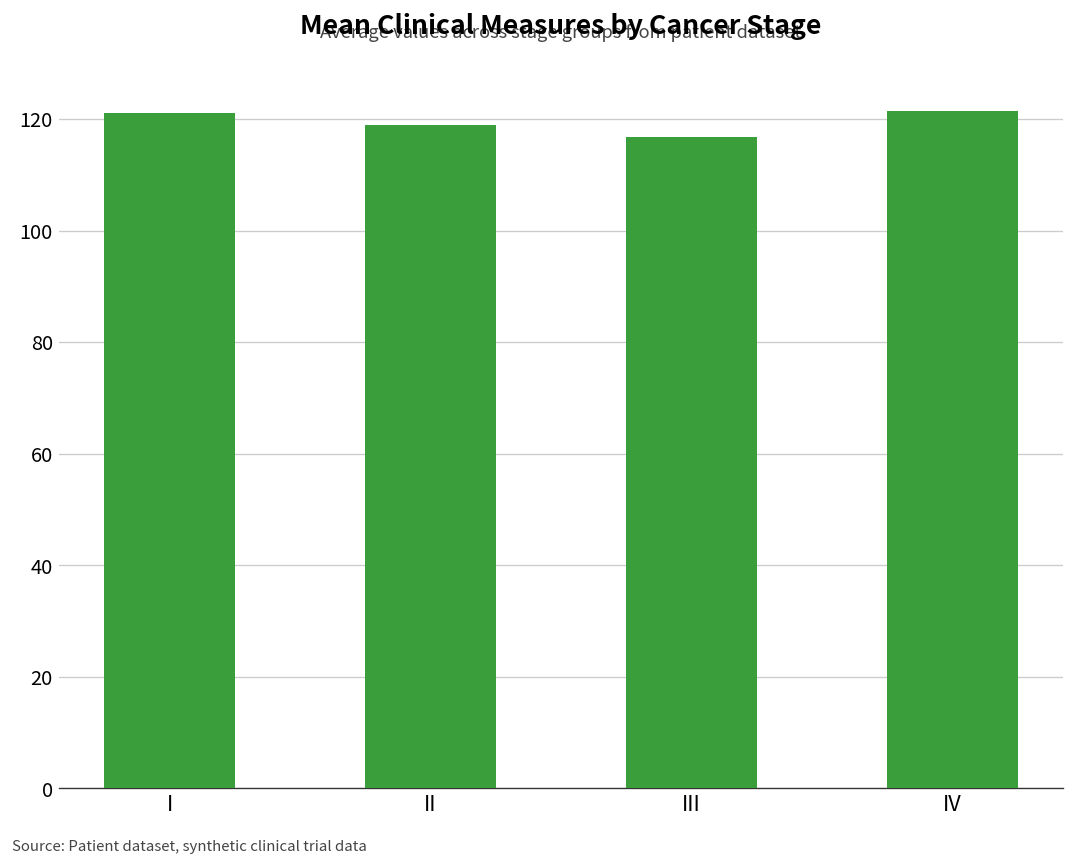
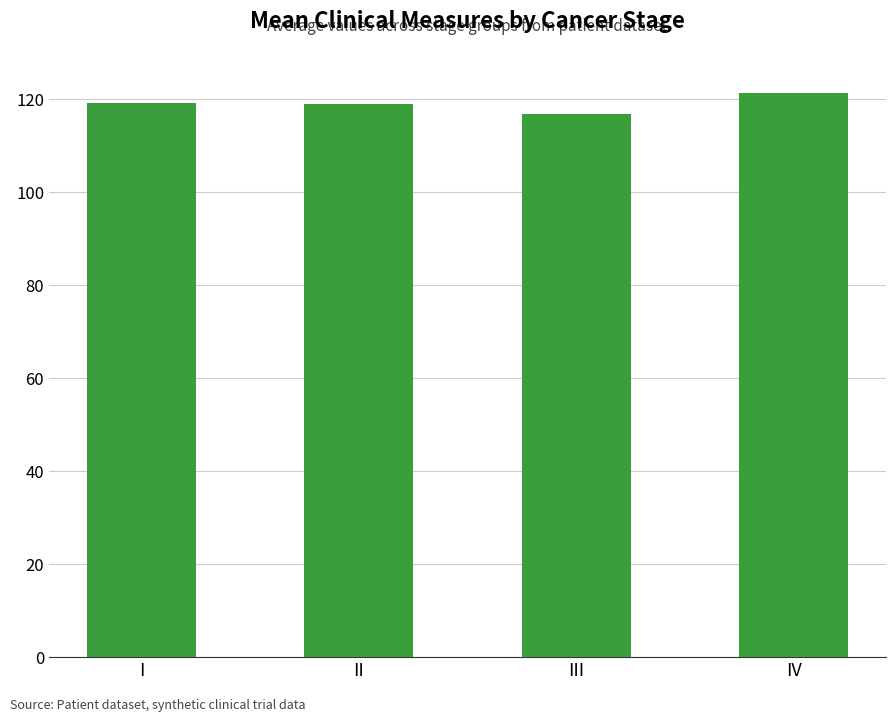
  {
-   "I": 121,
+   "I": 119,
    "II": 119,
    "III": 117,
    "IV": 121
  }
